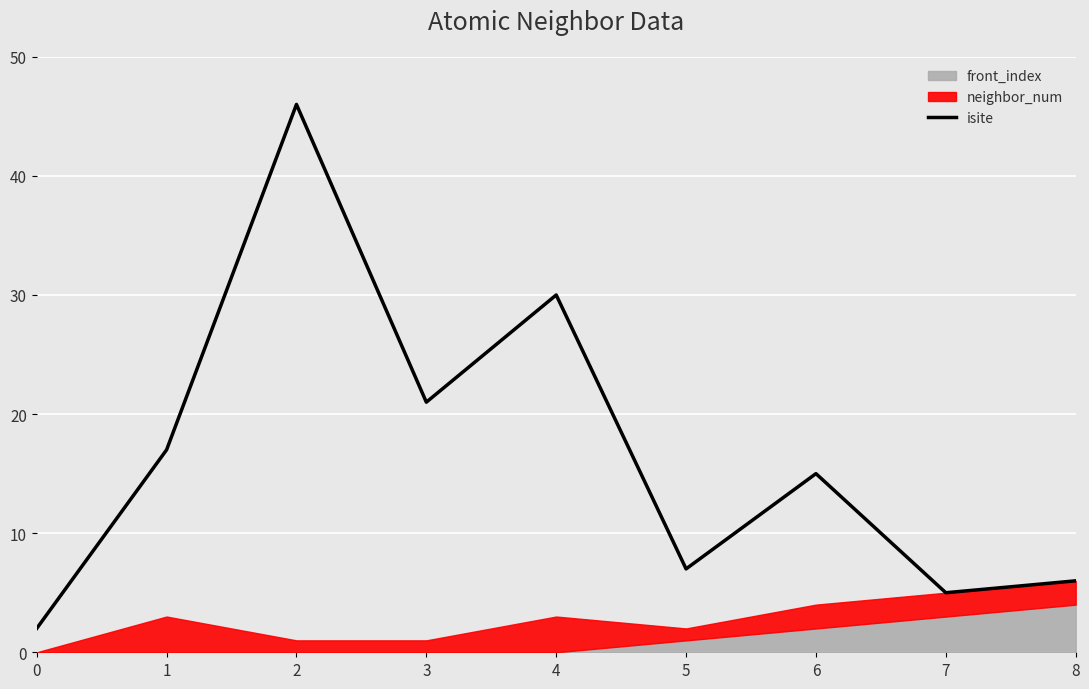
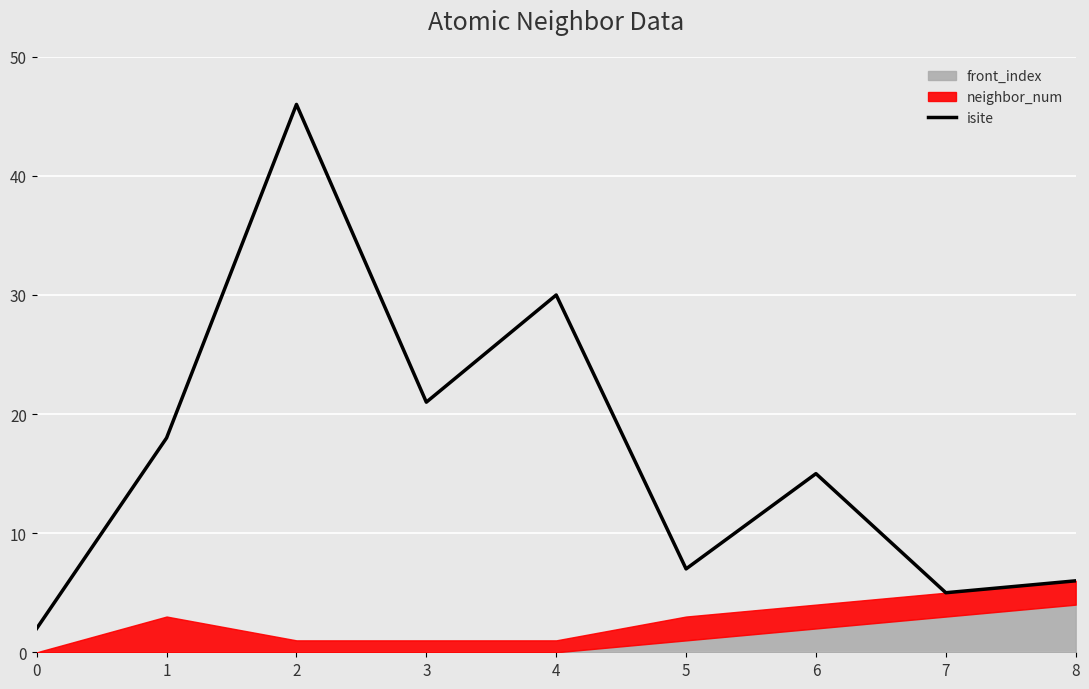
  {
    "isite": {
      "0": 2,
-     "1": 17,
+     "1": 18,
      "2": 46,
      "3": 21,
      "4": 30,
      "5": 7,
      "6": 15
    },
    "front_index": {
      "1": 0,
      "2": 0,
      "3": 0,
      "4": 0,
      "5": 1,
      "6": 2,
      "7": 3,
      "8": 4
    },
    "neighbor_num": {
-     "4": 3,
-     "5": 1
+     "4": 1,
+     "5": 2
    }
  }
